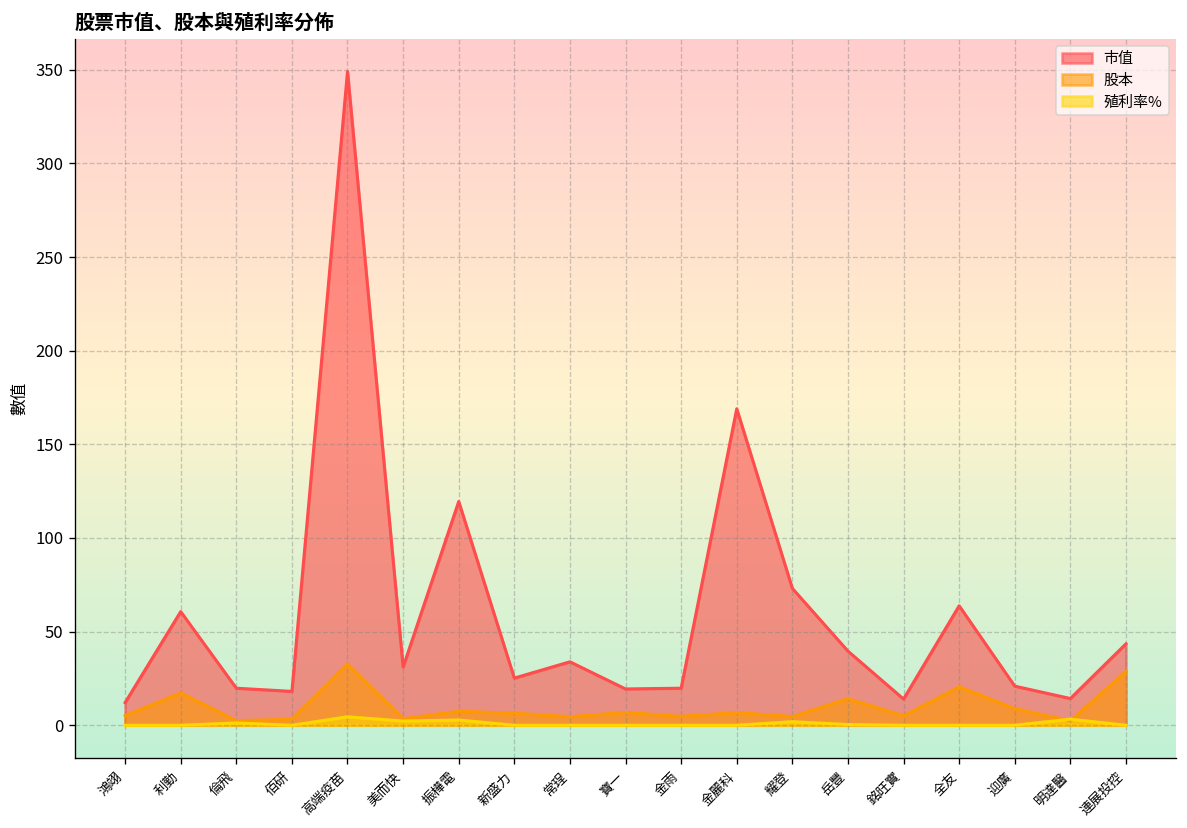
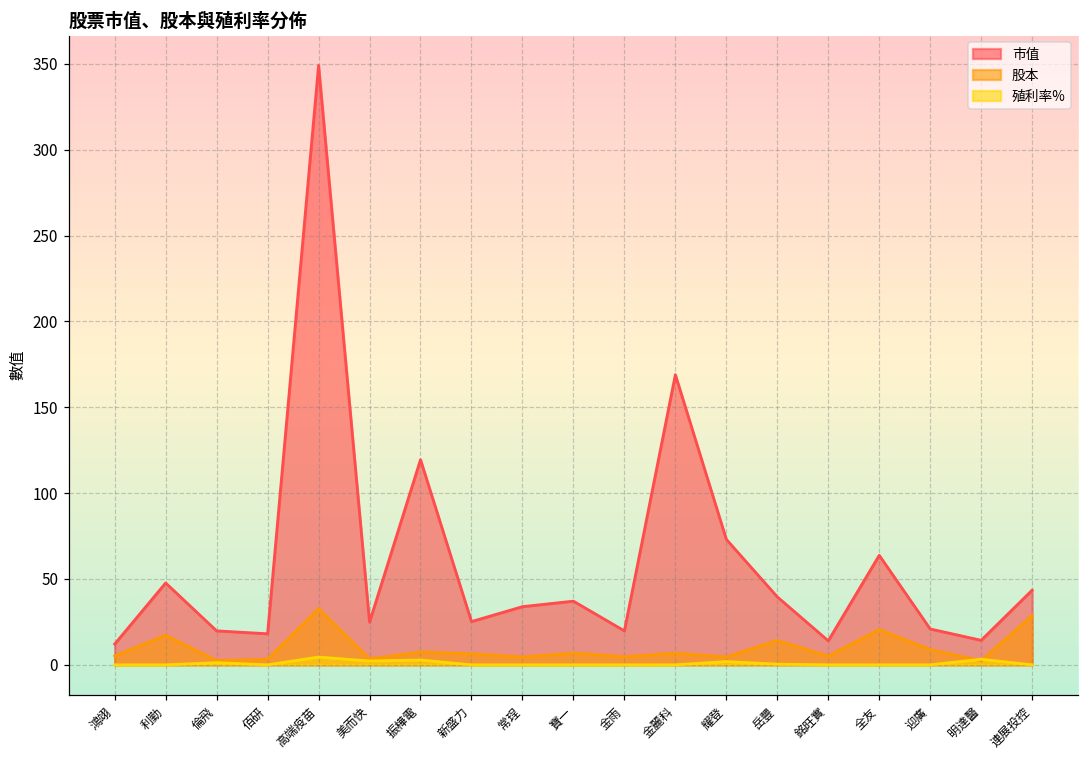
  {
    "市值": {
      "鴻翊": 12,
-     "利勤": 61,
+     "利勤": 48,
      "倫飛": 20,
      "佰研": 18,
      "高端疫苗": 349,
-     "美而快": 31,
+     "美而快": 25,
      "振樺電": 120,
      "新盛力": 25,
      "常珵": 34,
-     "寶一": 19,
+     "寶一": 37,
      "金雨": 20,
      "金麗科": 169,
      "耀登": 73,
      "岳豐": 40,
      "銘旺實": 14,
      "全友": 64,
      "迎廣": 21,
      "明達醫": 14,
      "連展投控": 44
    }
  }
